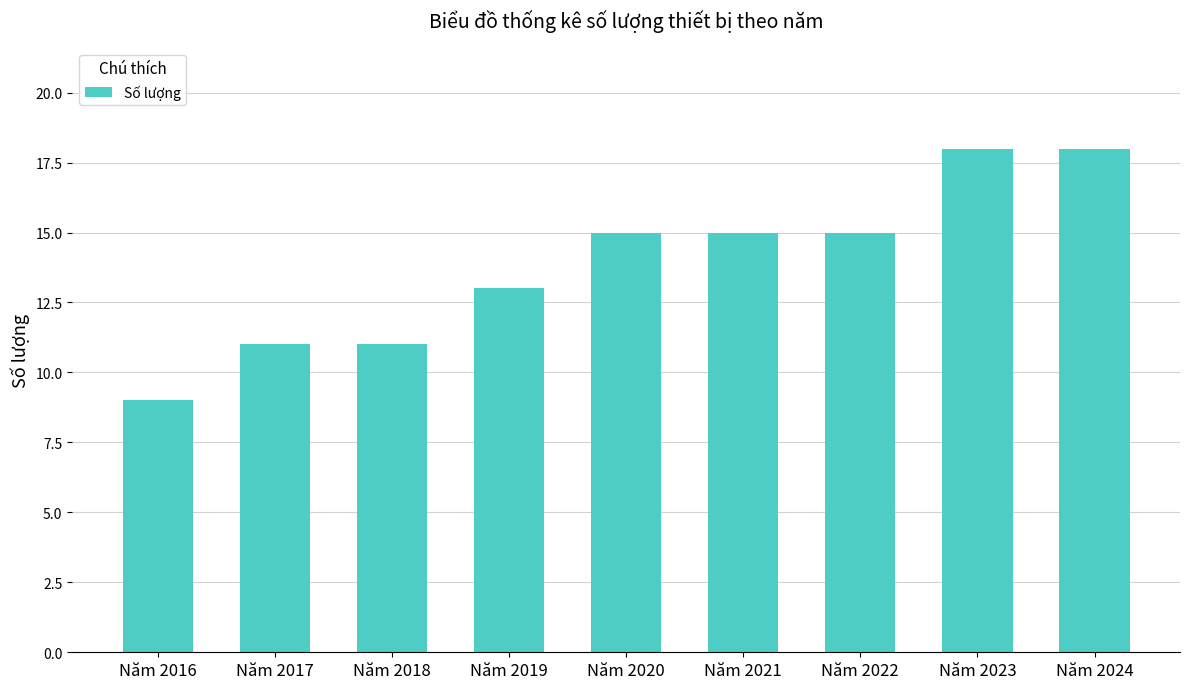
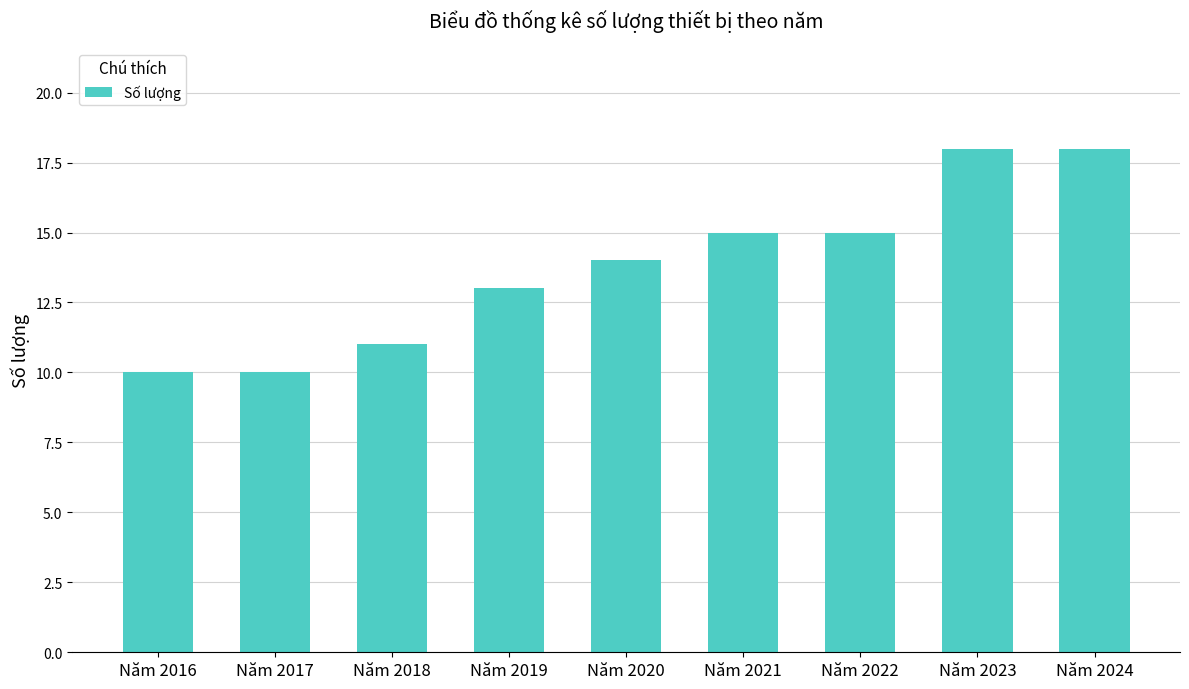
  {
-   "Năm 2016": 9,
-   "Năm 2017": 11,
+   "Năm 2016": 10,
+   "Năm 2017": 10,
    "Năm 2018": 11,
    "Năm 2019": 13,
-   "Năm 2020": 15,
+   "Năm 2020": 14,
    "Năm 2021": 15,
    "Năm 2022": 15,
    "Năm 2023": 18,
    "Năm 2024": 18
  }
